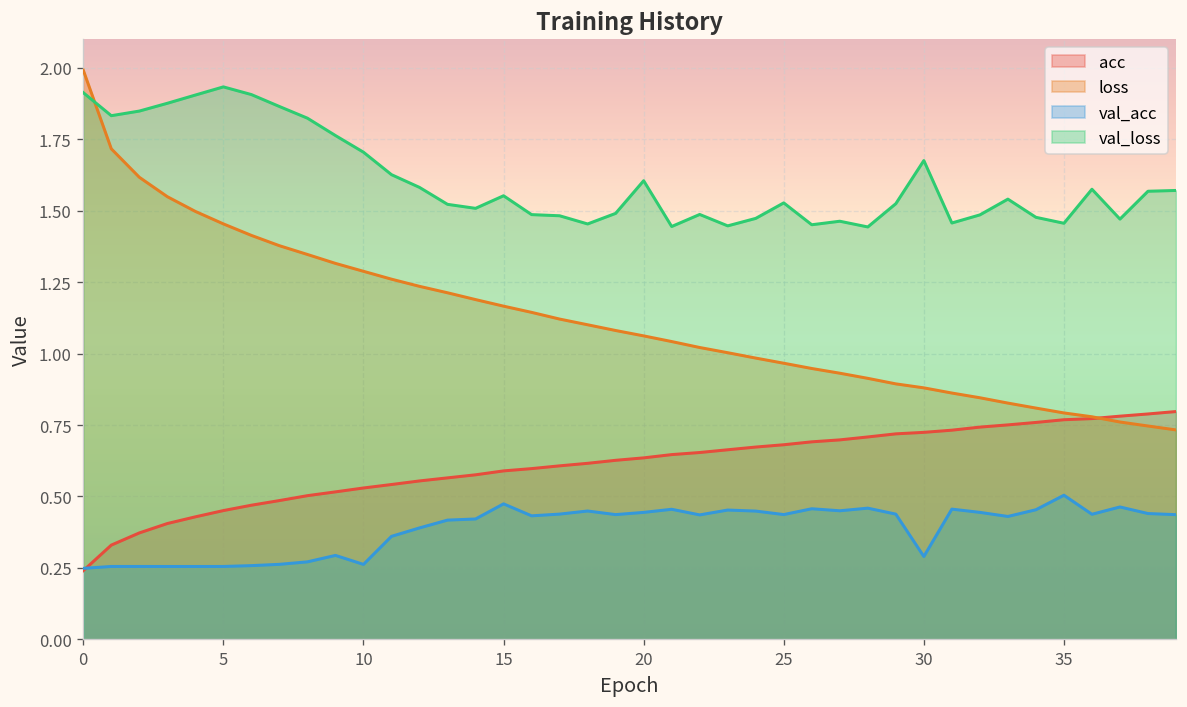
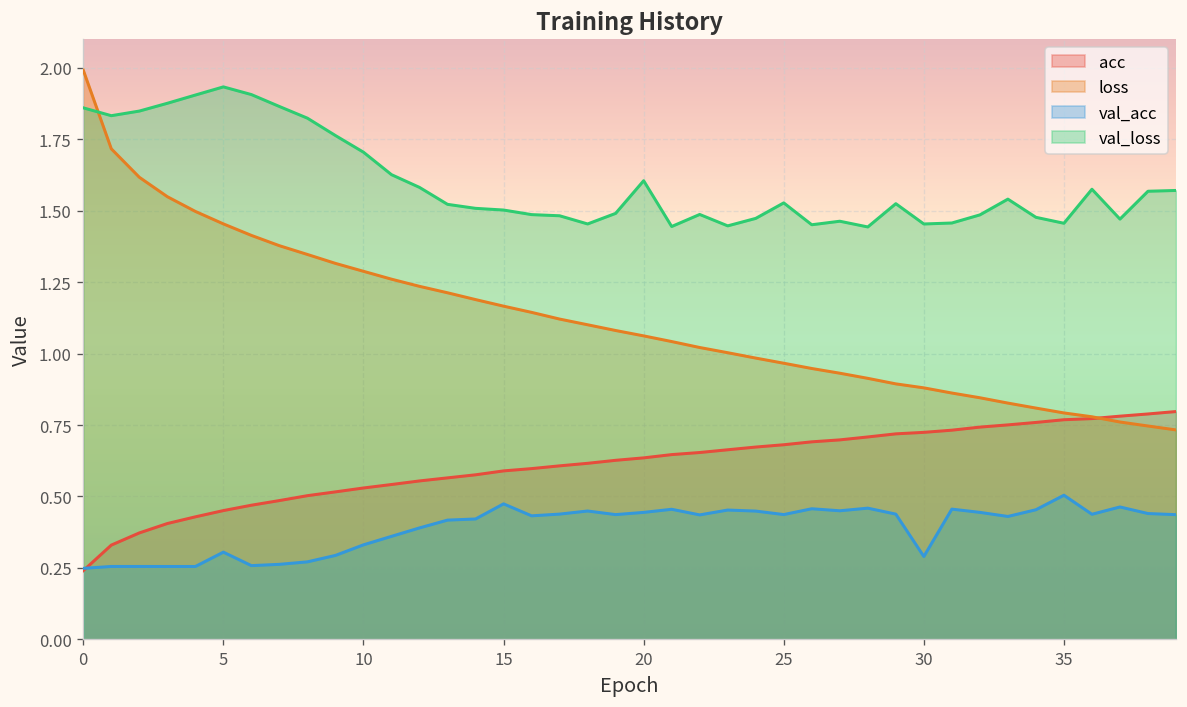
  {
    "val_acc": {
-     "5": 0.26,
-     "10": 0.26,
+     "5": 0.31,
+     "10": 0.33,
      "15": 0.47,
      "20": 0.44,
      "25": 0.44,
      "30": 0.29,
      "35": 0.50
    },
    "val_loss": {
-     "0": 1.91,
+     "0": 1.86,
      "5": 1.93,
      "10": 1.70,
-     "15": 1.55,
+     "15": 1.50,
      "20": 1.60,
      "25": 1.53,
-     "30": 1.67,
+     "30": 1.45,
      "35": 1.46
    }
  }
